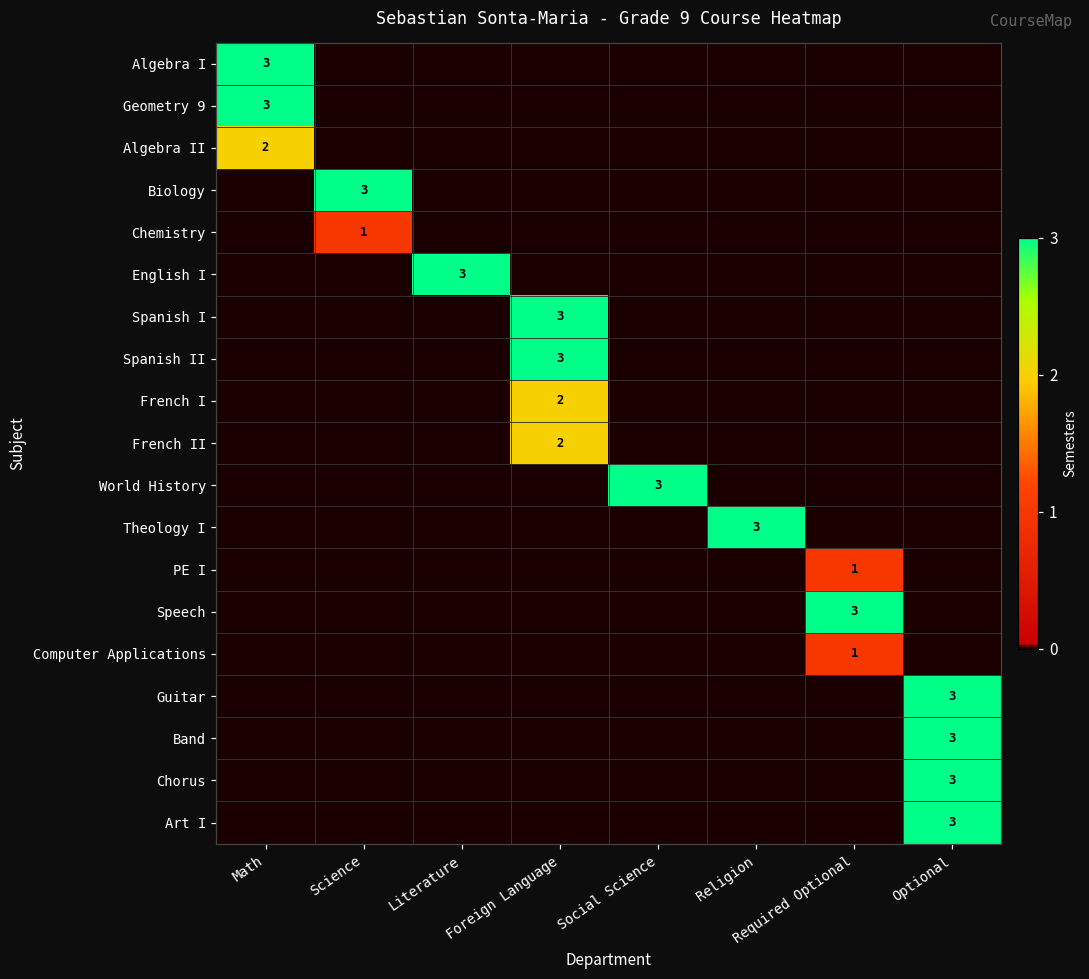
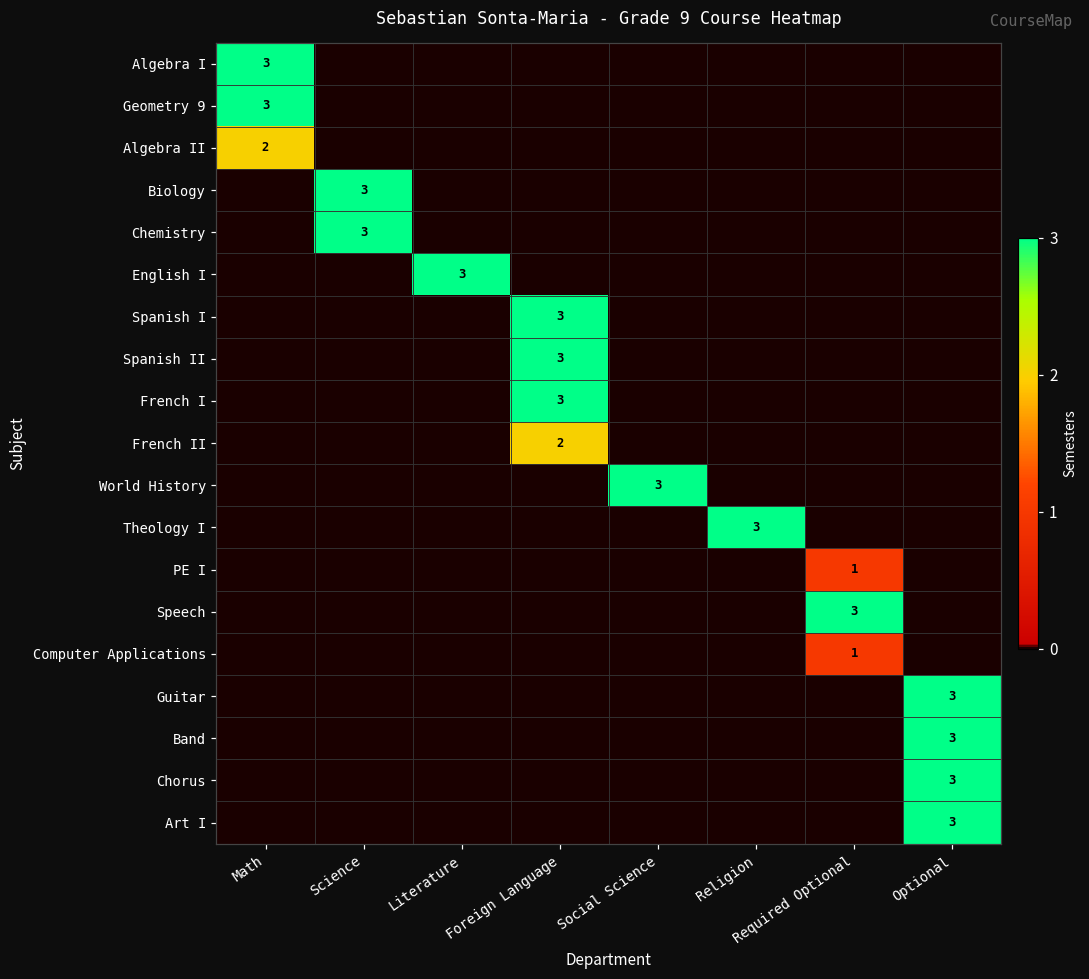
  {
    "Algebra I": {
      "Math": 3
    },
    "Geometry 9": {
      "Math": 3
    },
    "Algebra II": {
      "Math": 2
    },
    "Biology": {
      "Science": 3
    },
    "Chemistry": {
-     "Science": 1
+     "Science": 3
    },
    "English I": {
      "Literature": 3
    },
    "Spanish I": {
      "Foreign Language": 3
    },
    "Spanish II": {
      "Foreign Language": 3
    },
    "French I": {
-     "Foreign Language": 2
+     "Foreign Language": 3
    },
    "French II": {
      "Foreign Language": 2
    },
    "World History": {
      "Social Science": 3
    },
    "Theology I": {
      "Religion": 3
    },
    "PE I": {
      "Required Optional": 1
    },
    "Speech": {
      "Required Optional": 3
    },
    "Computer Applications": {
      "Required Optional": 1
    },
    "Guitar": {
      "Optional": 3
    },
    "Band": {
      "Optional": 3
    },
    "Chorus": {
      "Optional": 3
    },
    "Art I": {
      "Optional": 3
    }
  }
